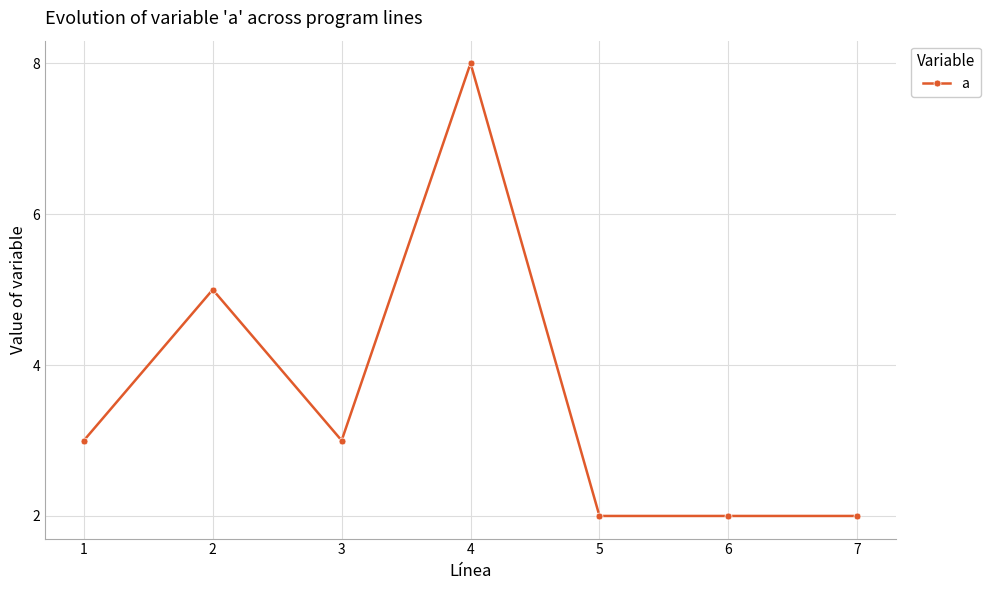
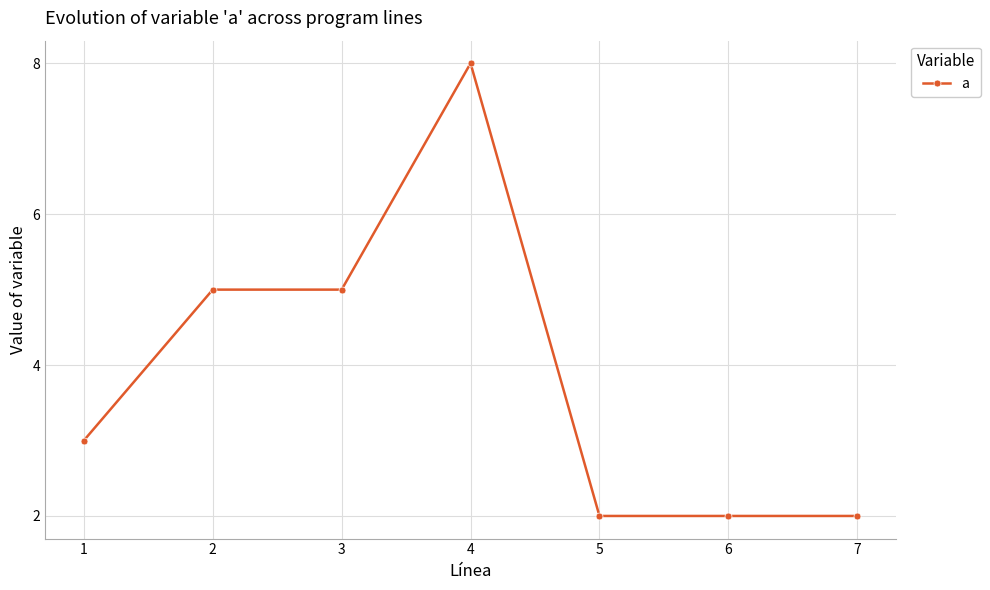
  {
    "1": 3,
    "2": 5,
-   "3": 3,
+   "3": 5,
    "4": 8,
    "5": 2,
    "6": 2,
    "7": 2
  }
